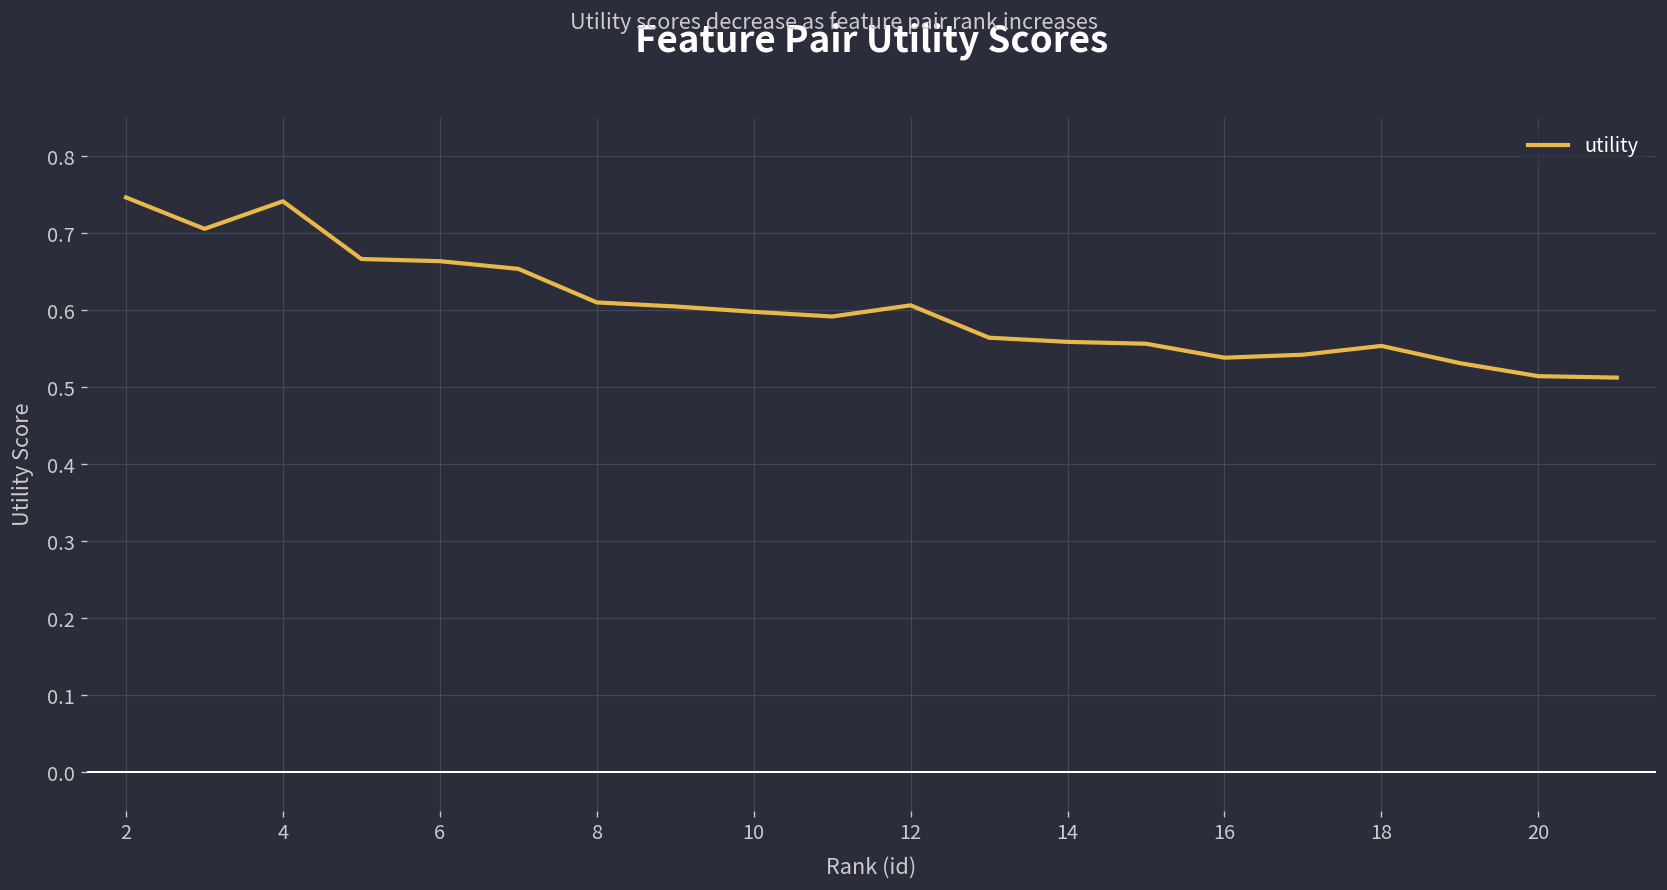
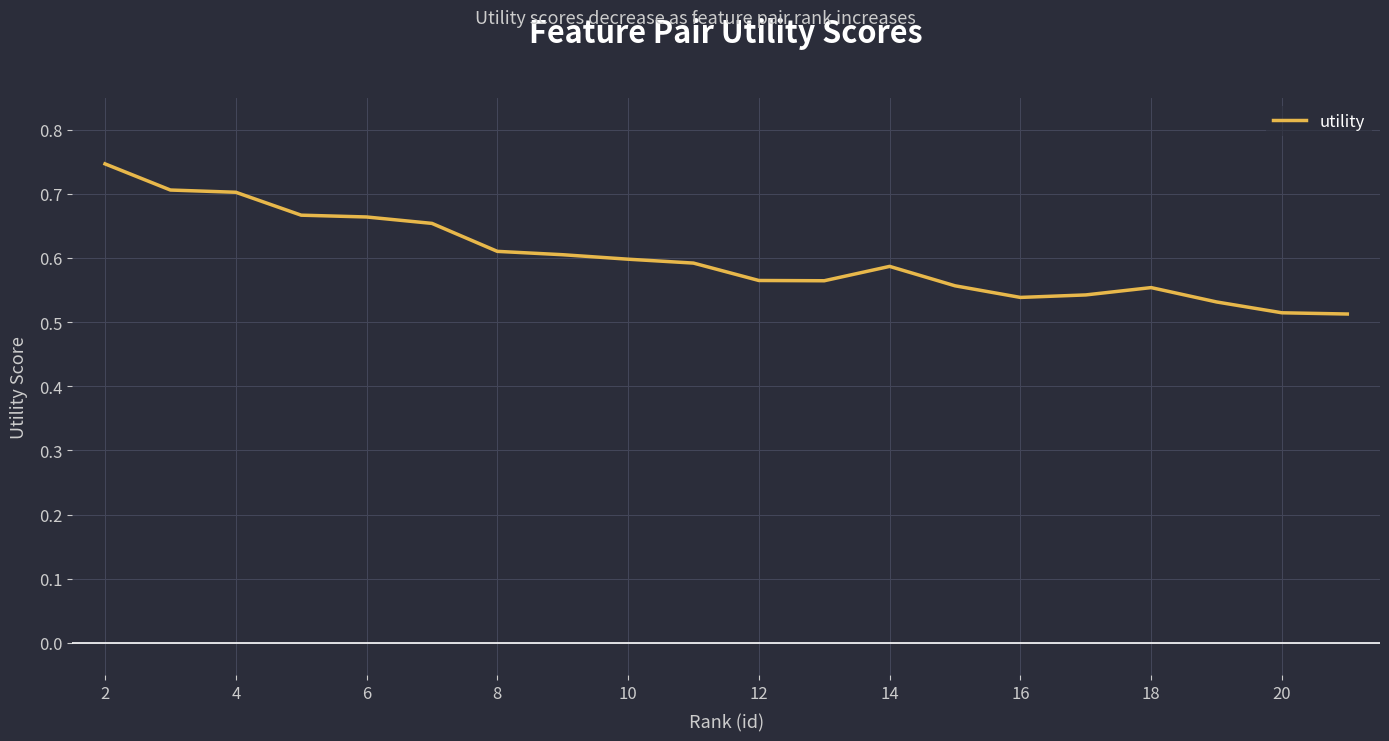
  {
    "2": 0.75,
-   "4": 0.74,
+   "4": 0.70,
    "6": 0.66,
    "8": 0.61,
    "10": 0.60,
-   "12": 0.61,
-   "14": 0.56,
+   "12": 0.56,
+   "14": 0.59,
    "16": 0.54,
    "18": 0.55,
    "20": 0.51
  }
